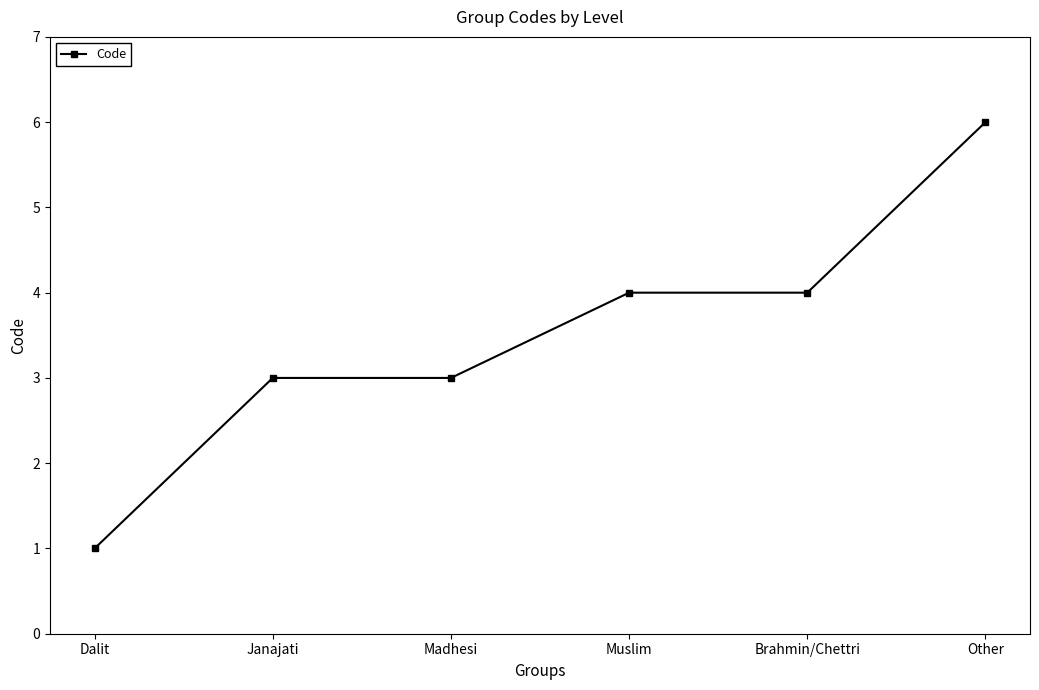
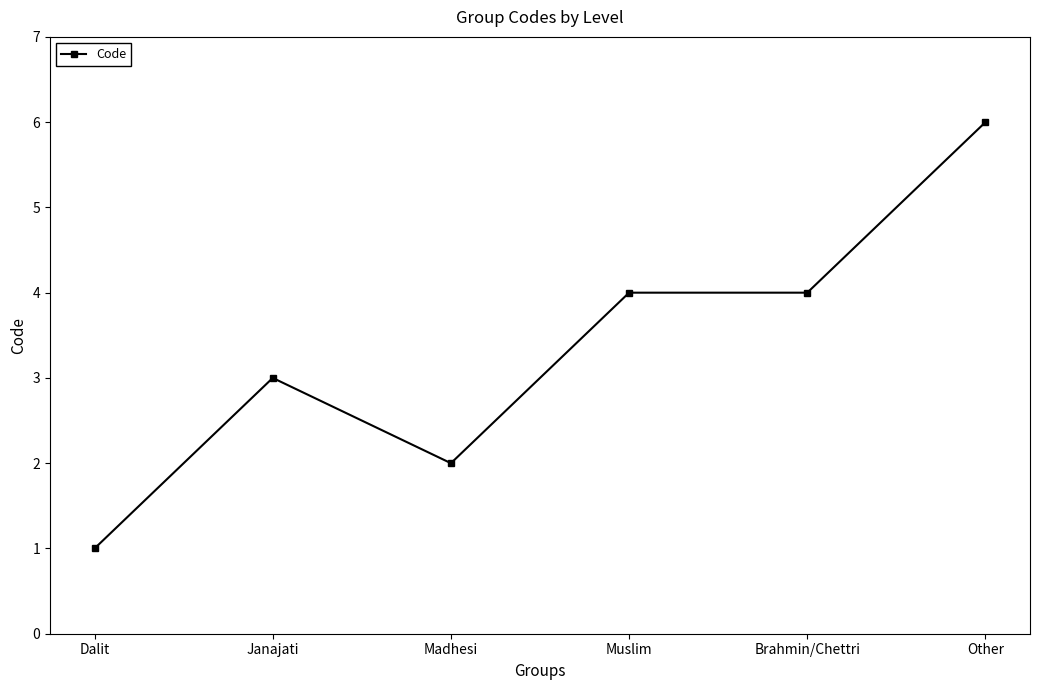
  {
    "Dalit": 1,
    "Janajati": 3,
-   "Madhesi": 3,
+   "Madhesi": 2,
    "Muslim": 4,
    "Brahmin/Chettri": 4,
    "Other": 6
  }
